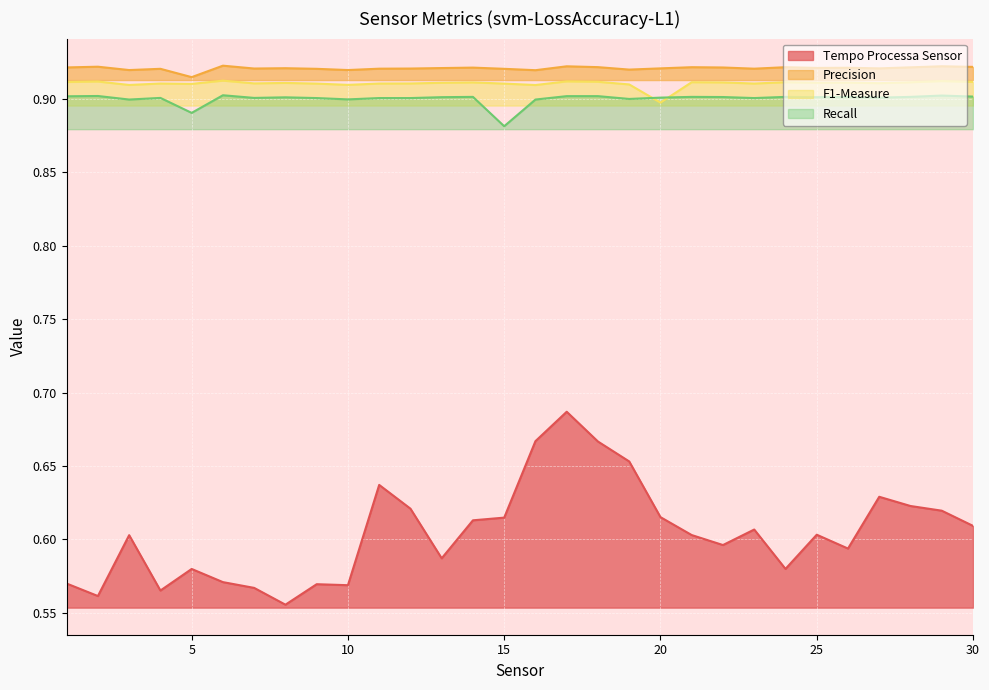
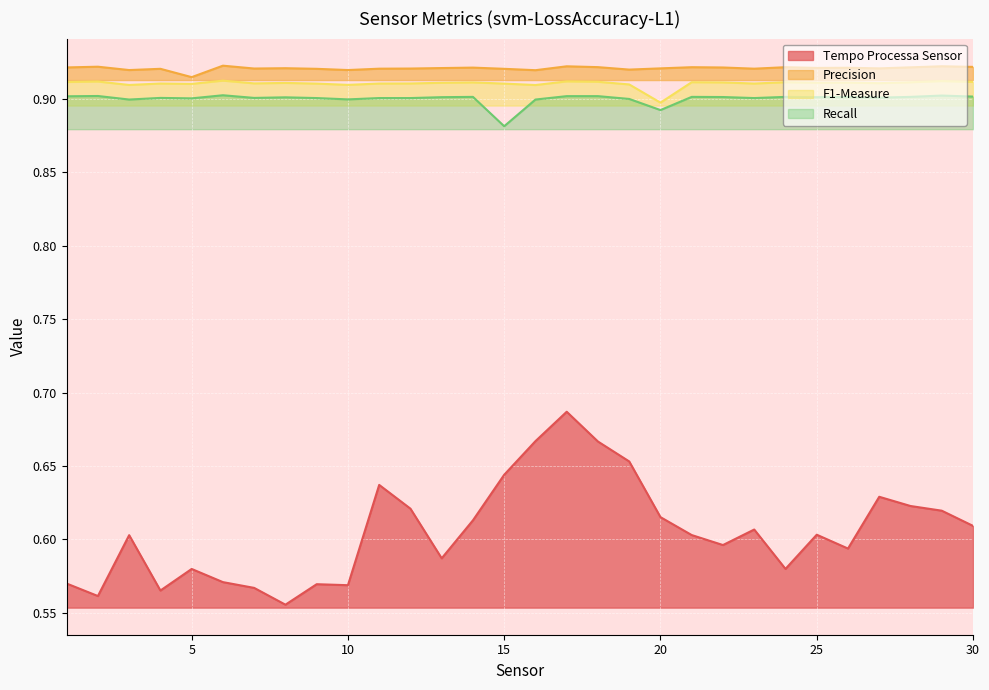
  {
    "Tempo Processa Sensor": {
      "5": 0.580,
      "10": 0.569,
-     "15": 0.615,
+     "15": 0.644,
      "20": 0.615,
      "25": 0.603,
      "30": 0.609
    },
    "Precision": {
      "5": 0.915,
      "10": 0.920,
      "15": 0.921,
      "20": 0.921,
      "30": 0.922
    },
    "F1-Measure": {
      "5": 0.910,
      "10": 0.910,
      "15": 0.911,
      "20": 0.898,
      "30": 0.912
    },
    "Recall": {
-     "5": 0.891,
+     "5": 0.900,
      "10": 0.900,
      "15": 0.881,
-     "20": 0.901,
+     "20": 0.892,
      "30": 0.902
    }
  }
